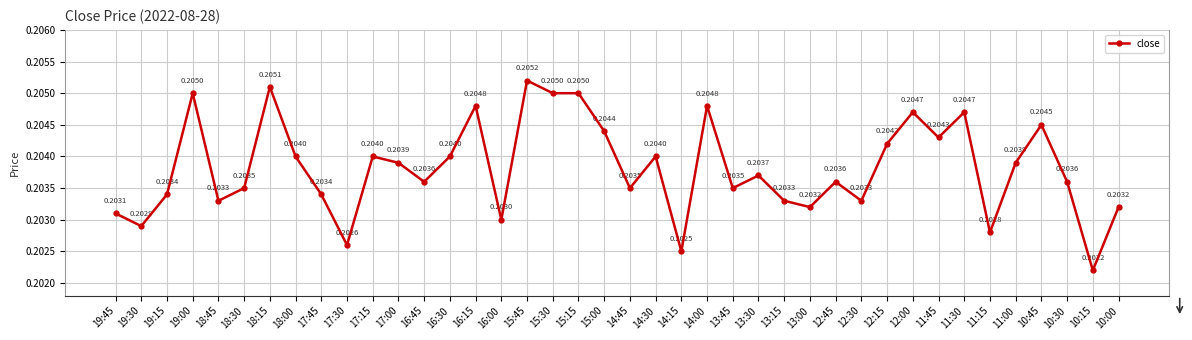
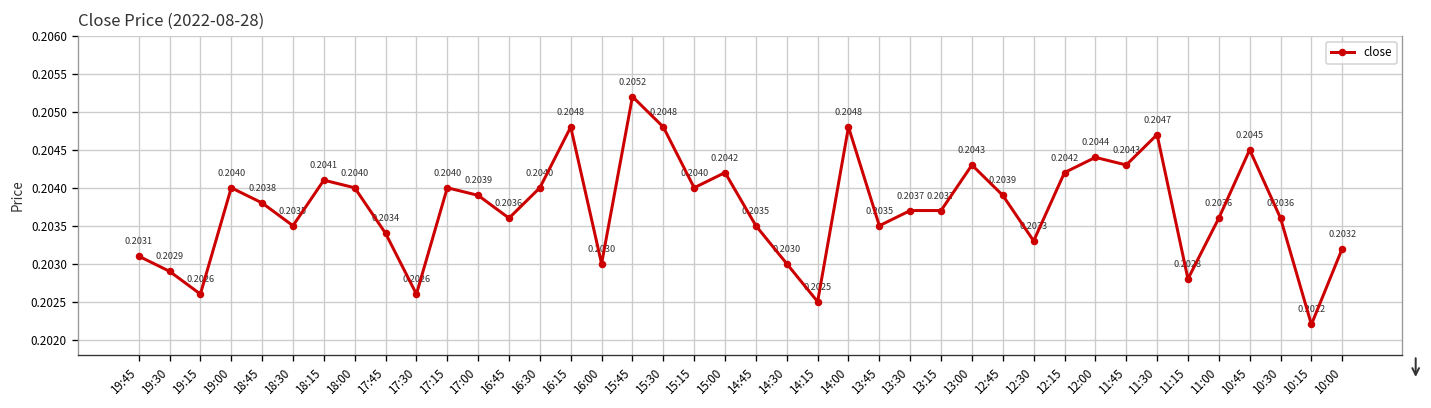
  {
    "19:45": 0.2031,
    "19:30": 0.2029,
-   "19:15": 0.2034,
-   "19:00": 0.2050,
-   "18:45": 0.2033,
+   "19:15": 0.2026,
+   "19:00": 0.2040,
+   "18:45": 0.2038,
    "18:30": 0.2035,
-   "18:15": 0.2051,
+   "18:15": 0.2041,
    "18:00": 0.2040,
    "17:45": 0.2034,
    "17:30": 0.2026,
    "17:15": 0.2040,
    "17:00": 0.2039,
    "16:45": 0.2036,
    "16:30": 0.2040,
    "16:15": 0.2048,
    "16:00": 0.2030,
    "15:45": 0.2052,
-   "15:30": 0.2050,
-   "15:15": 0.2050,
-   "15:00": 0.2044,
+   "15:30": 0.2048,
+   "15:15": 0.2040,
+   "15:00": 0.2042,
    "14:45": 0.2035,
-   "14:30": 0.2040,
+   "14:30": 0.2030,
    "14:15": 0.2025,
    "14:00": 0.2048,
    "13:45": 0.2035,
    "13:30": 0.2037,
-   "13:15": 0.2033,
-   "13:00": 0.2032,
-   "12:45": 0.2036,
+   "13:15": 0.2037,
+   "13:00": 0.2043,
+   "12:45": 0.2039,
    "12:30": 0.2033,
    "12:15": 0.2042,
-   "12:00": 0.2047,
+   "12:00": 0.2044,
    "11:45": 0.2043,
    "11:30": 0.2047,
    "11:15": 0.2028,
-   "11:00": 0.2039,
+   "11:00": 0.2036,
    "10:45": 0.2045,
    "10:30": 0.2036,
    "10:15": 0.2022,
    "10:00": 0.2032
  }
